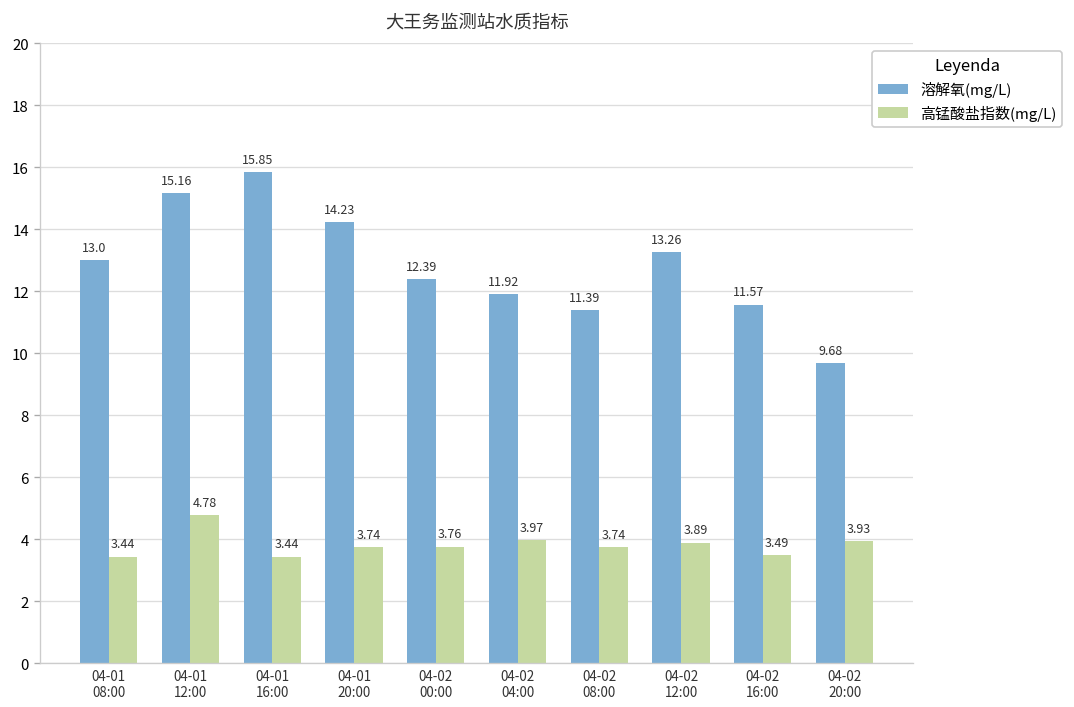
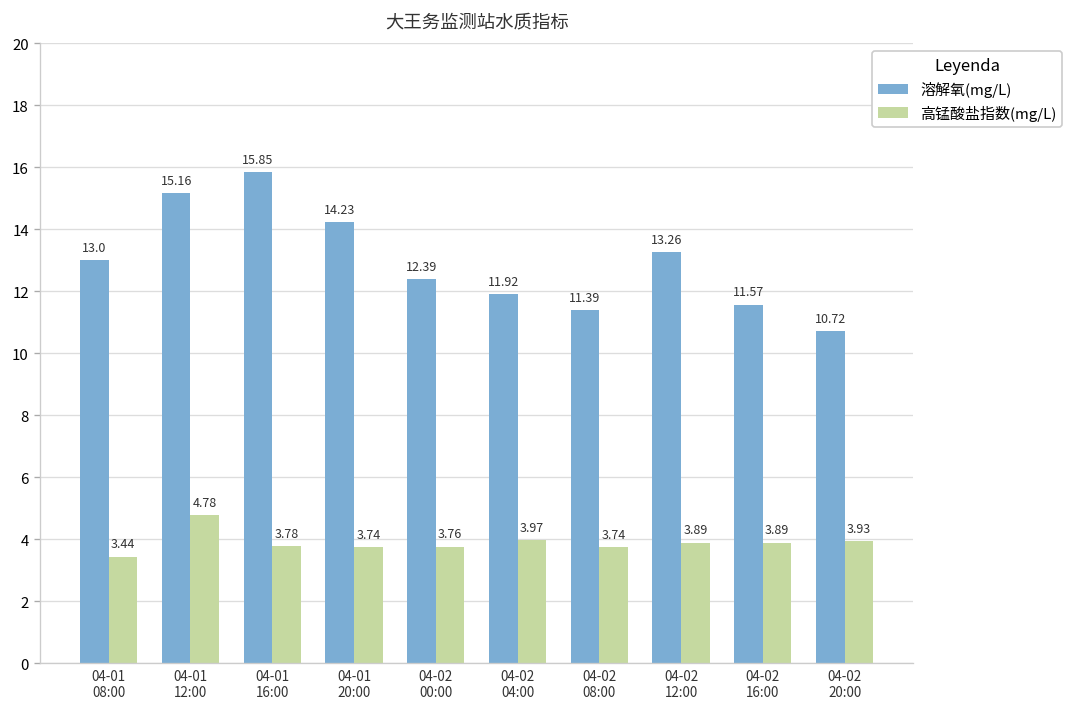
  {
    "溶解氧(mg/L)": {
      "04-01 08:00": 13.0,
      "04-01 12:00": 15.16,
      "04-01 16:00": 15.85,
      "04-01 20:00": 14.23,
      "04-02 00:00": 12.39,
      "04-02 04:00": 11.92,
      "04-02 08:00": 11.39,
      "04-02 12:00": 13.26,
      "04-02 16:00": 11.57,
-     "04-02 20:00": 9.68
+     "04-02 20:00": 10.72
    },
    "高锰酸盐指数(mg/L)": {
      "04-01 08:00": 3.44,
      "04-01 12:00": 4.78,
-     "04-01 16:00": 3.44,
+     "04-01 16:00": 3.78,
      "04-01 20:00": 3.74,
      "04-02 00:00": 3.76,
      "04-02 04:00": 3.97,
      "04-02 08:00": 3.74,
      "04-02 12:00": 3.89,
-     "04-02 16:00": 3.49,
+     "04-02 16:00": 3.89,
      "04-02 20:00": 3.93
    }
  }
